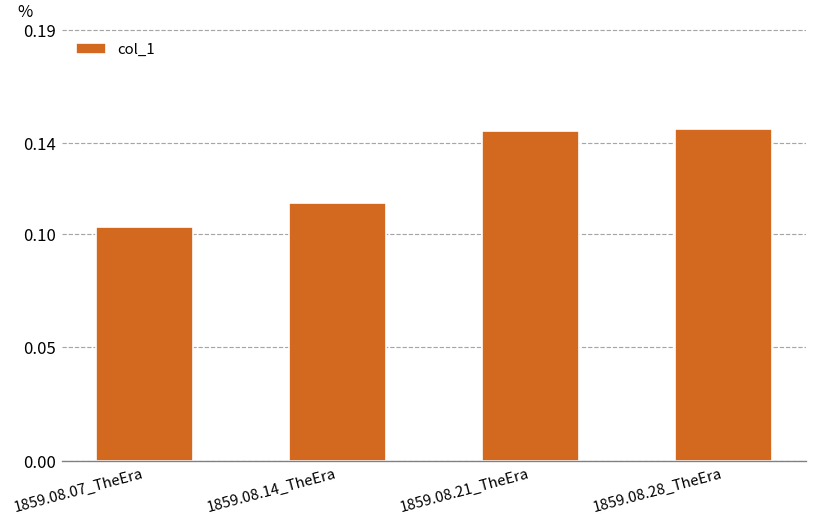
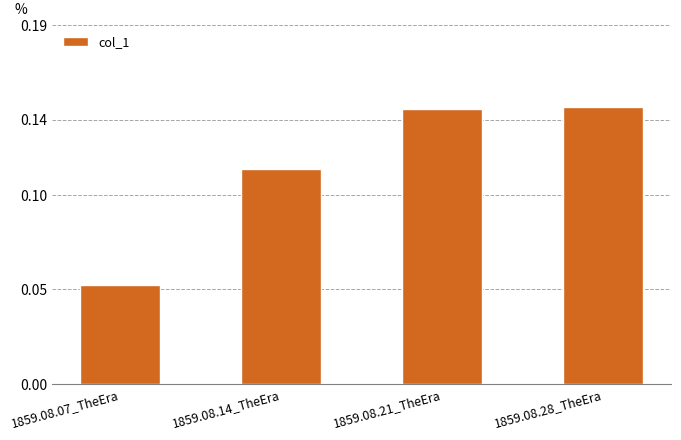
  {
-   "1859.08.07_TheEra": 0.103,
+   "1859.08.07_TheEra": 0.052,
    "1859.08.14_TheEra": 0.114,
    "1859.08.21_TheEra": 0.145,
    "1859.08.28_TheEra": 0.146
  }
